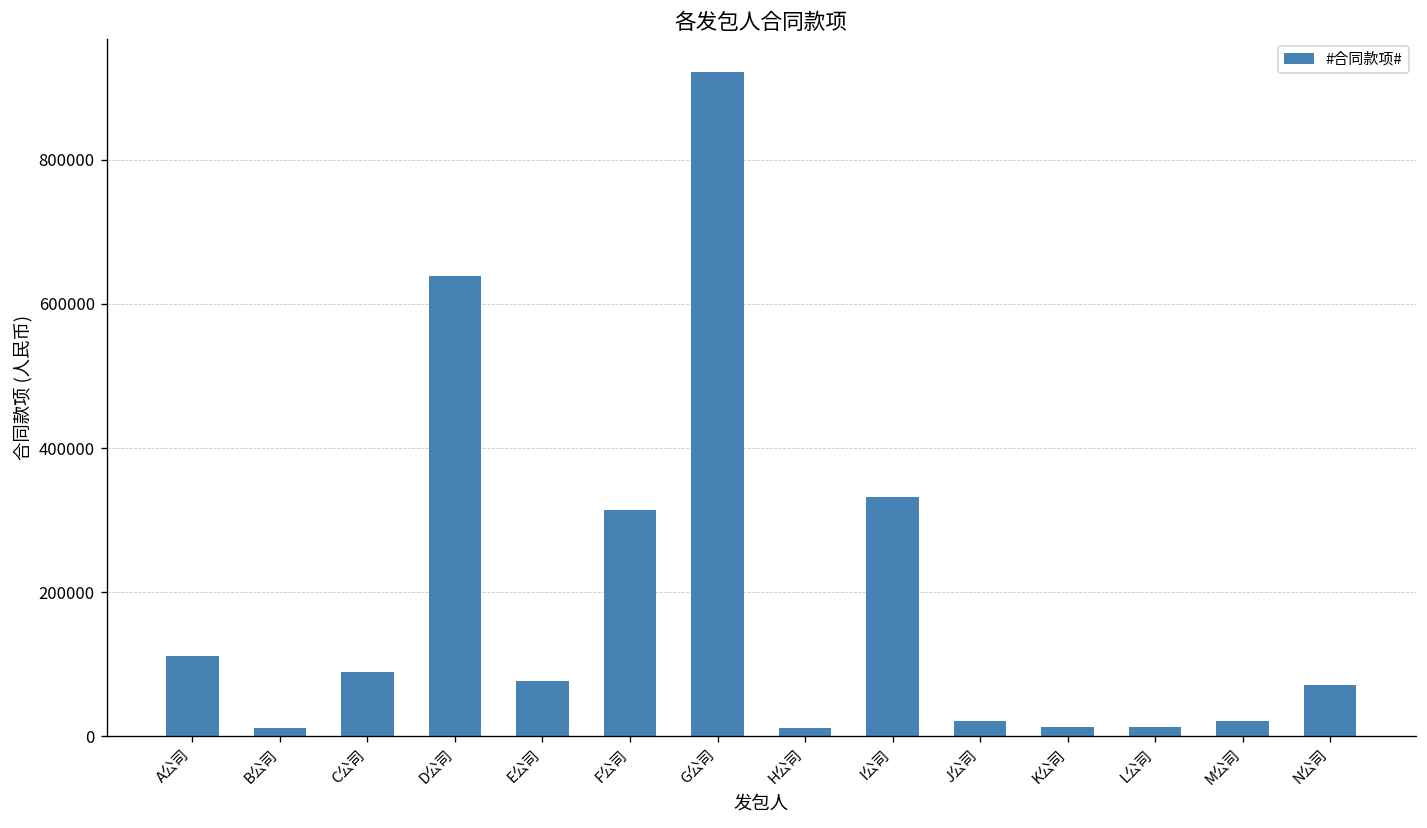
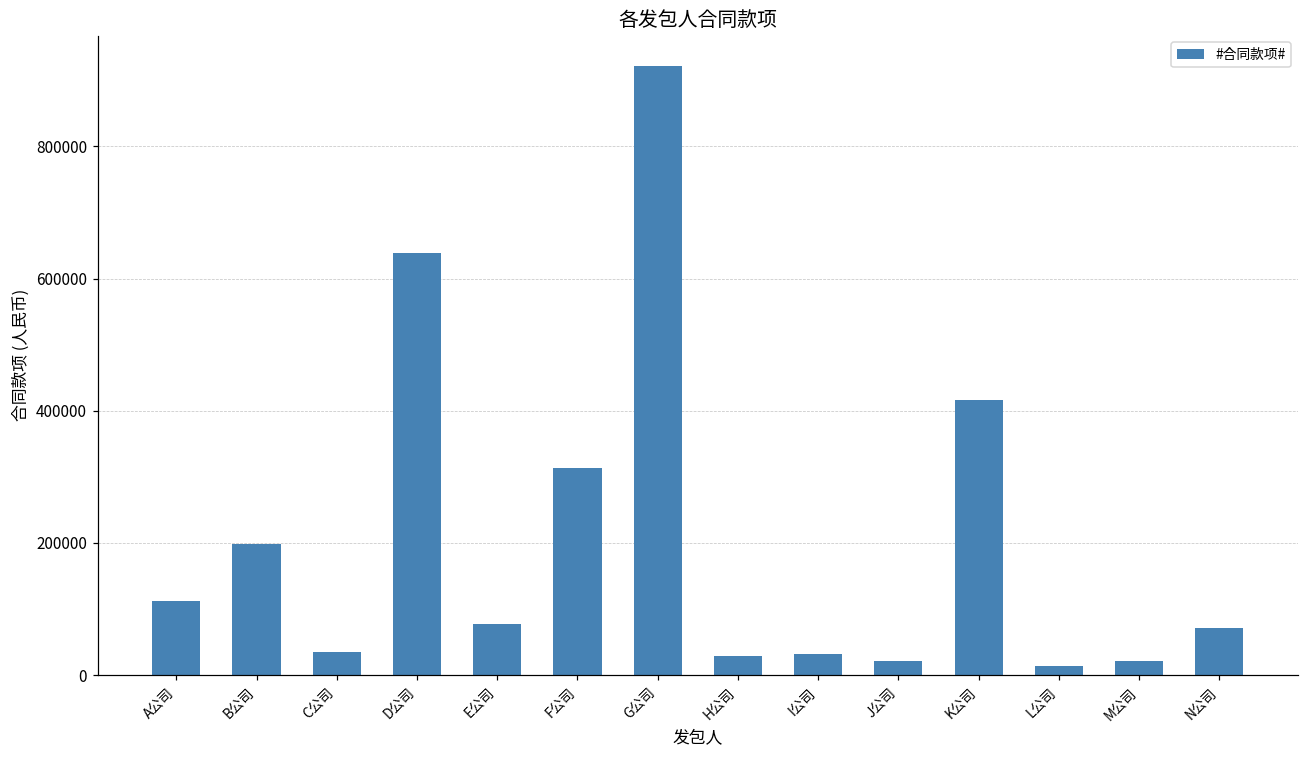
  {
    "A公司": 110000,
-   "B公司": 10000,
-   "C公司": 90000,
+   "B公司": 200000,
+   "C公司": 30000,
    "D公司": 640000,
    "E公司": 80000,
    "F公司": 310000,
    "G公司": 920000,
-   "H公司": 10000,
-   "I公司": 330000,
+   "H公司": 30000,
+   "I公司": 30000,
    "J公司": 20000,
-   "K公司": 10000,
+   "K公司": 420000,
    "L公司": 10000,
    "M公司": 20000,
    "N公司": 70000
  }
